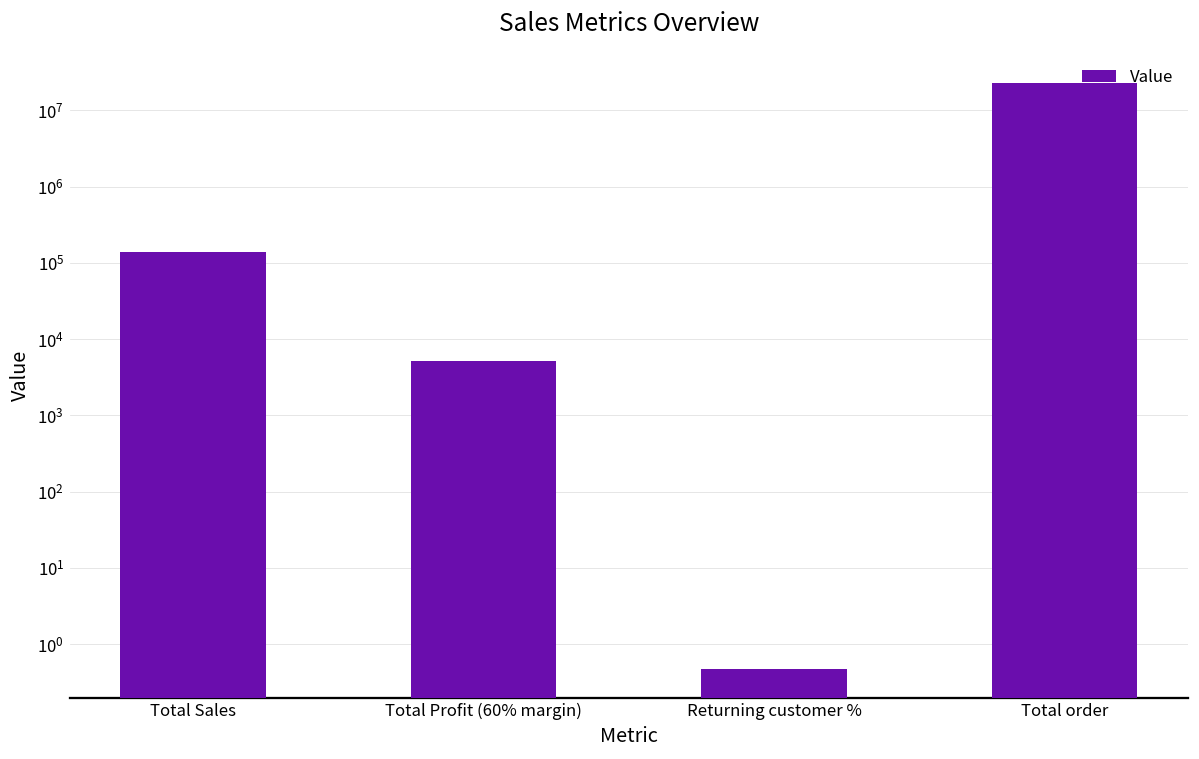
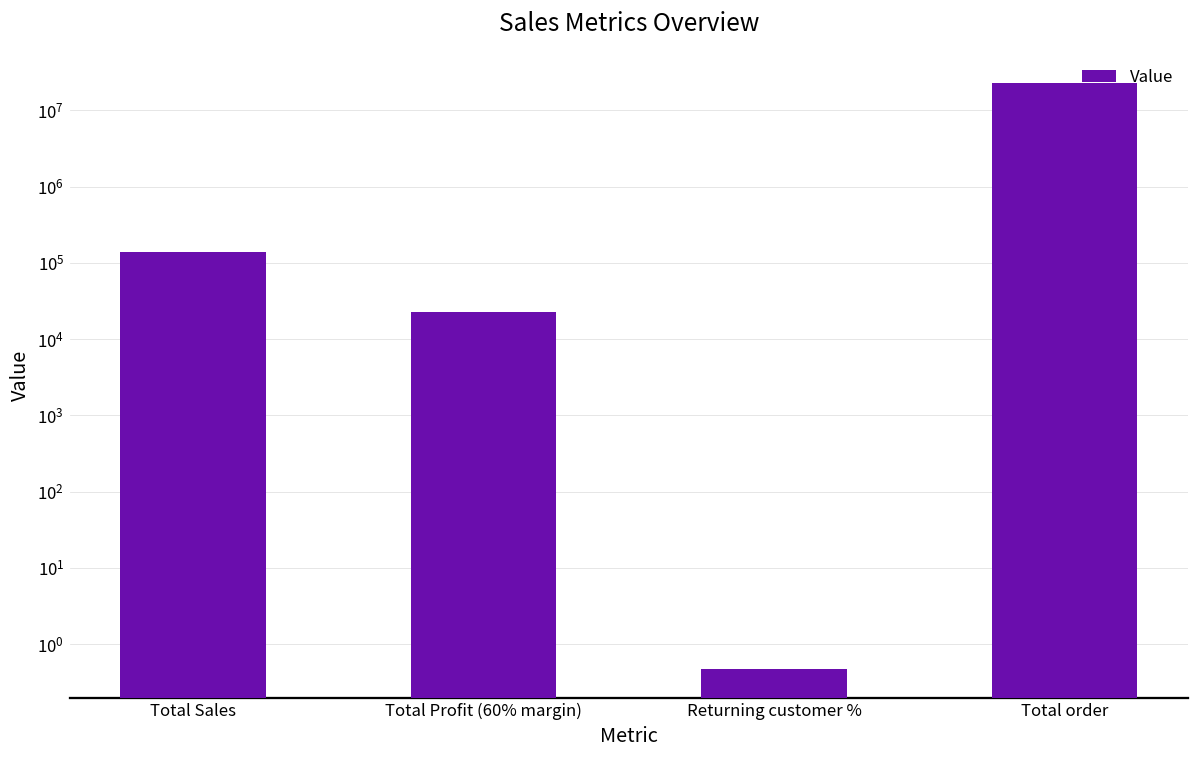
  {
    "Total Sales": 140000,
-   "Total Profit (60% margin)": 5000,
+   "Total Profit (60% margin)": 23000,
    "Returning customer %": 0.5,
    "Total order": 23000000
  }
